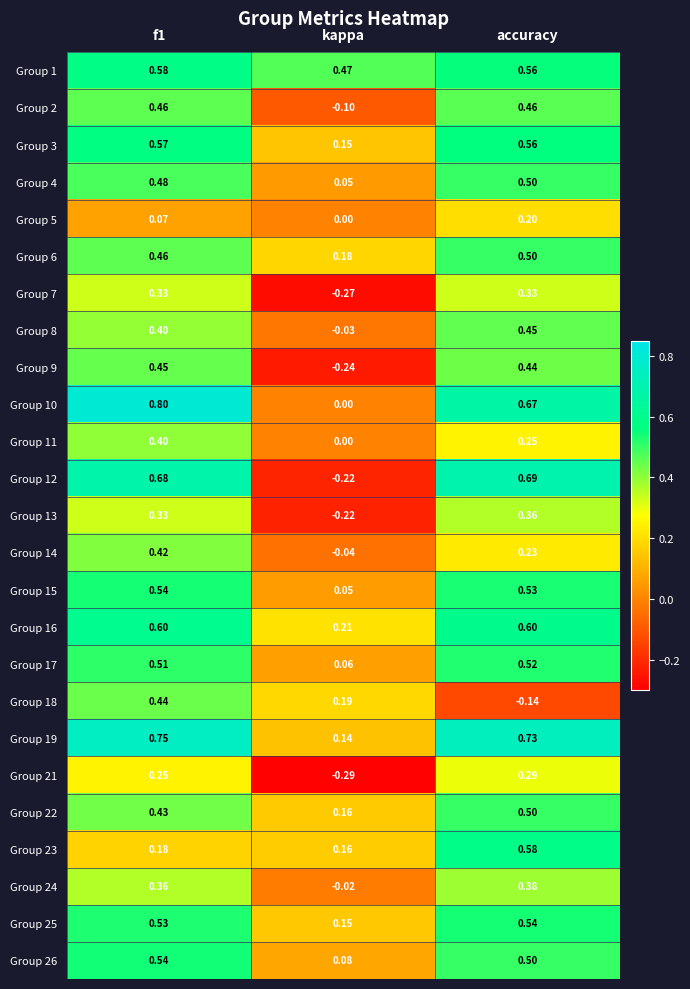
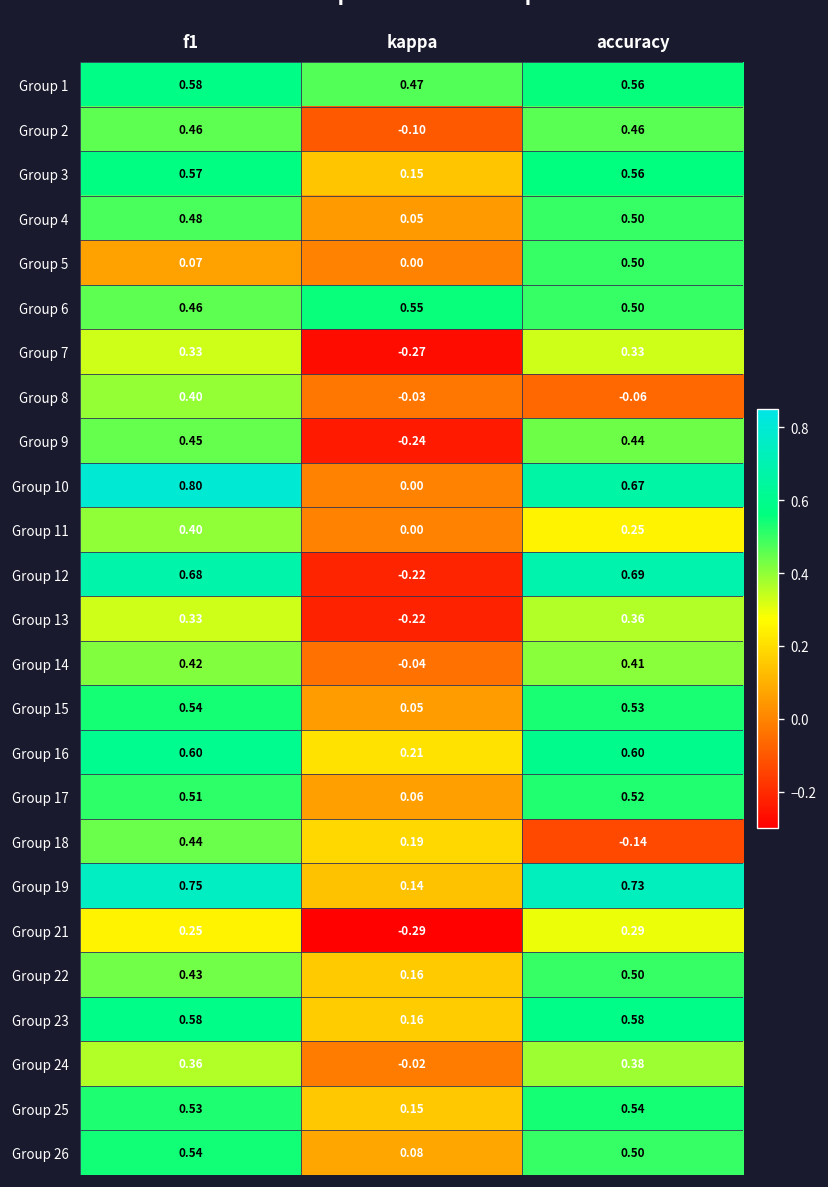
  {
    "Group 1": {
      "f1": 0.58,
      "kappa": 0.47,
      "accuracy": 0.56
    },
    "Group 2": {
      "f1": 0.46,
      "kappa": -0.10,
      "accuracy": 0.46
    },
    "Group 3": {
      "f1": 0.57,
      "kappa": 0.15,
      "accuracy": 0.56
    },
    "Group 4": {
      "f1": 0.48,
      "kappa": 0.05,
      "accuracy": 0.50
    },
    "Group 5": {
      "f1": 0.07,
      "kappa": 0.00,
-     "accuracy": 0.20
+     "accuracy": 0.50
    },
    "Group 6": {
      "f1": 0.46,
-     "kappa": 0.18,
+     "kappa": 0.55,
      "accuracy": 0.50
    },
    "Group 7": {
      "f1": 0.33,
      "kappa": -0.27,
      "accuracy": 0.33
    },
    "Group 8": {
      "f1": 0.40,
      "kappa": -0.03,
-     "accuracy": 0.45
+     "accuracy": -0.06
    },
    "Group 9": {
      "f1": 0.45,
      "kappa": -0.24,
      "accuracy": 0.44
    },
    "Group 10": {
      "f1": 0.80,
      "kappa": 0.00,
      "accuracy": 0.67
    },
    "Group 11": {
      "f1": 0.40,
      "kappa": 0.00,
      "accuracy": 0.25
    },
    "Group 12": {
      "f1": 0.68,
      "kappa": -0.22,
      "accuracy": 0.69
    },
    "Group 13": {
      "f1": 0.33,
      "kappa": -0.22,
      "accuracy": 0.36
    },
    "Group 14": {
      "f1": 0.42,
      "kappa": -0.04,
-     "accuracy": 0.23
+     "accuracy": 0.41
    },
    "Group 15": {
      "f1": 0.54,
      "kappa": 0.05,
      "accuracy": 0.53
    },
    "Group 16": {
      "f1": 0.60,
      "kappa": 0.21,
      "accuracy": 0.60
    },
    "Group 17": {
      "f1": 0.51,
      "kappa": 0.06,
      "accuracy": 0.52
    },
    "Group 18": {
      "f1": 0.44,
      "kappa": 0.19,
      "accuracy": -0.14
    },
    "Group 19": {
      "f1": 0.75,
      "kappa": 0.14,
      "accuracy": 0.73
    },
    "Group 21": {
      "f1": 0.25,
      "kappa": -0.29,
      "accuracy": 0.29
    },
    "Group 22": {
      "f1": 0.43,
      "kappa": 0.16,
      "accuracy": 0.50
    },
    "Group 23": {
-     "f1": 0.18,
+     "f1": 0.58,
      "kappa": 0.16,
      "accuracy": 0.58
    },
    "Group 24": {
      "f1": 0.36,
      "kappa": -0.02,
      "accuracy": 0.38
    },
    "Group 25": {
      "f1": 0.53,
      "kappa": 0.15,
      "accuracy": 0.54
    },
    "Group 26": {
      "f1": 0.54,
      "kappa": 0.08,
      "accuracy": 0.50
    }
  }
